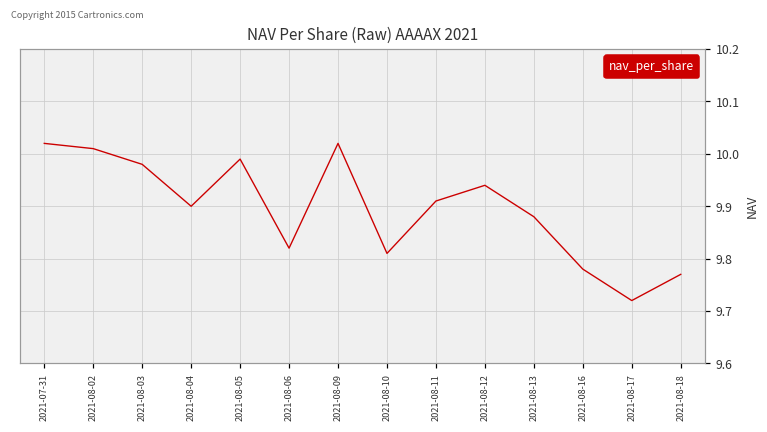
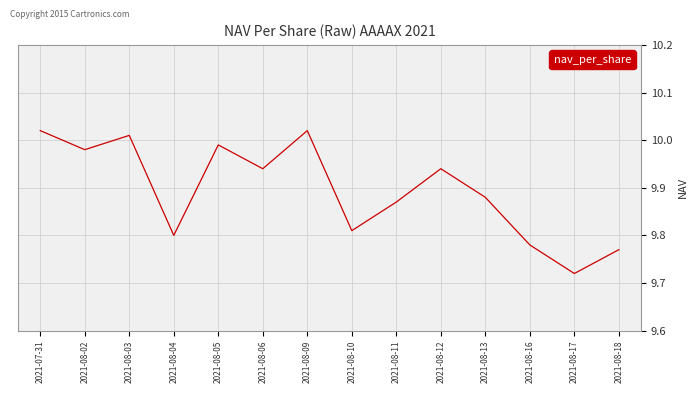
  {
    "2021-07-31": 10.02,
-   "2021-08-02": 10.01,
-   "2021-08-03": 9.98,
-   "2021-08-04": 9.9,
+   "2021-08-02": 9.98,
+   "2021-08-03": 10.01,
+   "2021-08-04": 9.8,
    "2021-08-05": 9.99,
-   "2021-08-06": 9.82,
+   "2021-08-06": 9.94,
    "2021-08-09": 10.02,
    "2021-08-10": 9.81,
-   "2021-08-11": 9.91,
+   "2021-08-11": 9.87,
    "2021-08-12": 9.94,
    "2021-08-13": 9.88,
    "2021-08-16": 9.78,
    "2021-08-17": 9.72,
    "2021-08-18": 9.77
  }
